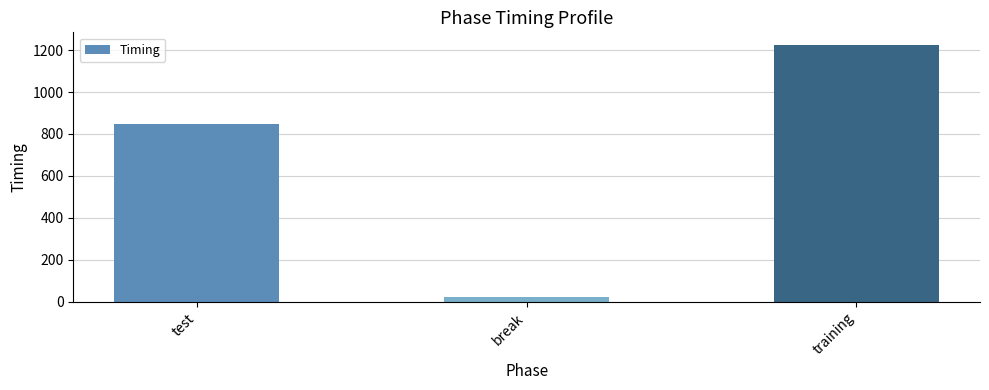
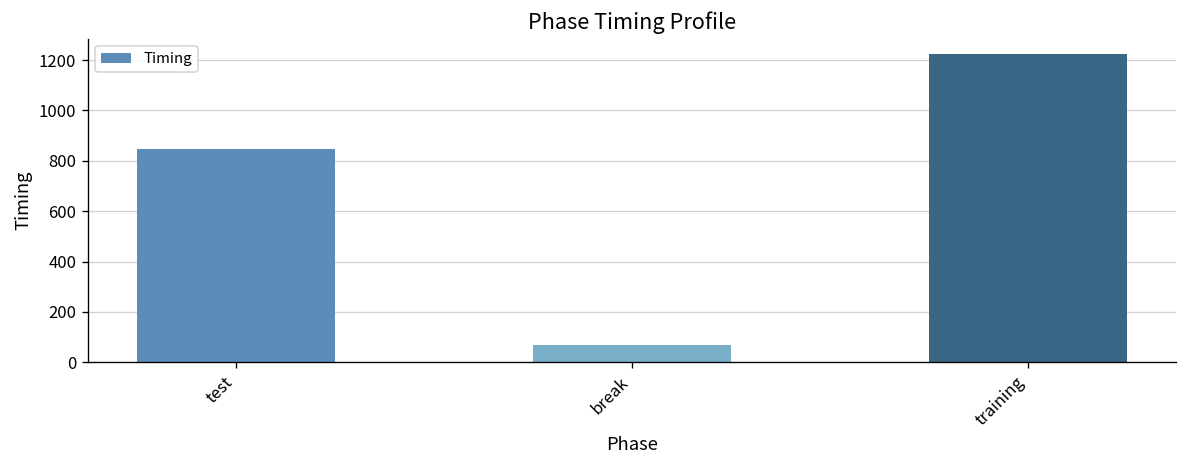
  {
    "test": 850,
-   "break": 20,
+   "break": 70,
    "training": 1220
  }
